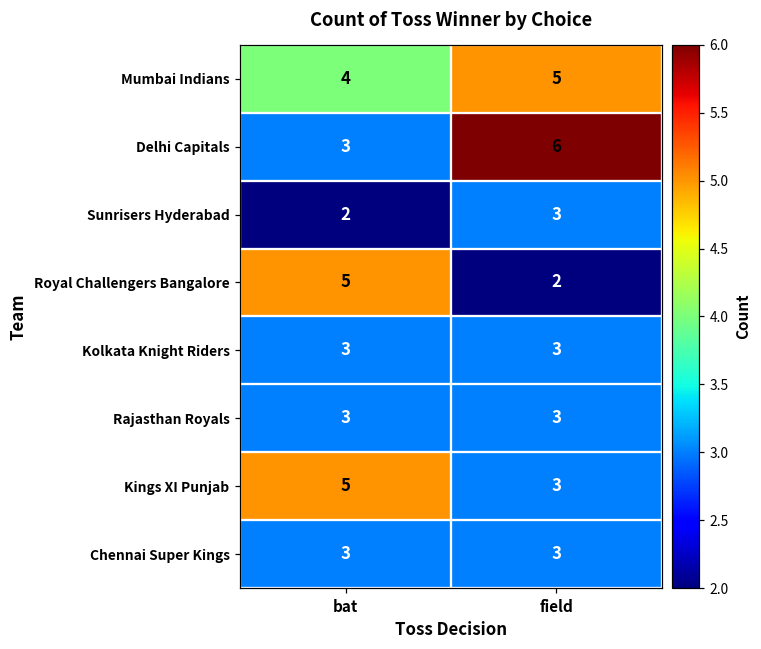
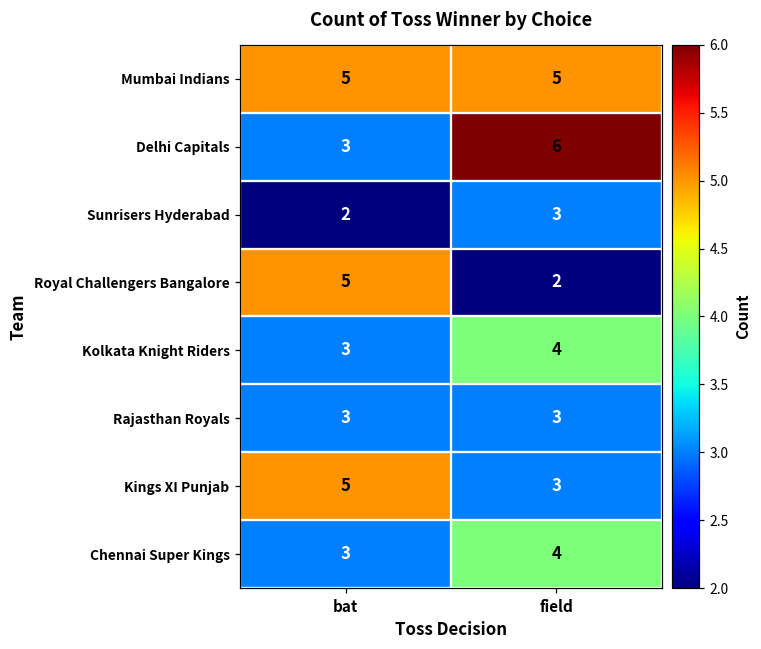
  {
    "Mumbai Indians": {
-     "bat": 4,
+     "bat": 5,
      "field": 5
    },
    "Delhi Capitals": {
      "bat": 3,
      "field": 6
    },
    "Sunrisers Hyderabad": {
      "bat": 2,
      "field": 3
    },
    "Royal Challengers Bangalore": {
      "bat": 5,
      "field": 2
    },
    "Kolkata Knight Riders": {
      "bat": 3,
-     "field": 3
+     "field": 4
    },
    "Rajasthan Royals": {
      "bat": 3,
      "field": 3
    },
    "Kings XI Punjab": {
      "bat": 5,
      "field": 3
    },
    "Chennai Super Kings": {
      "bat": 3,
-     "field": 3
+     "field": 4
    }
  }
